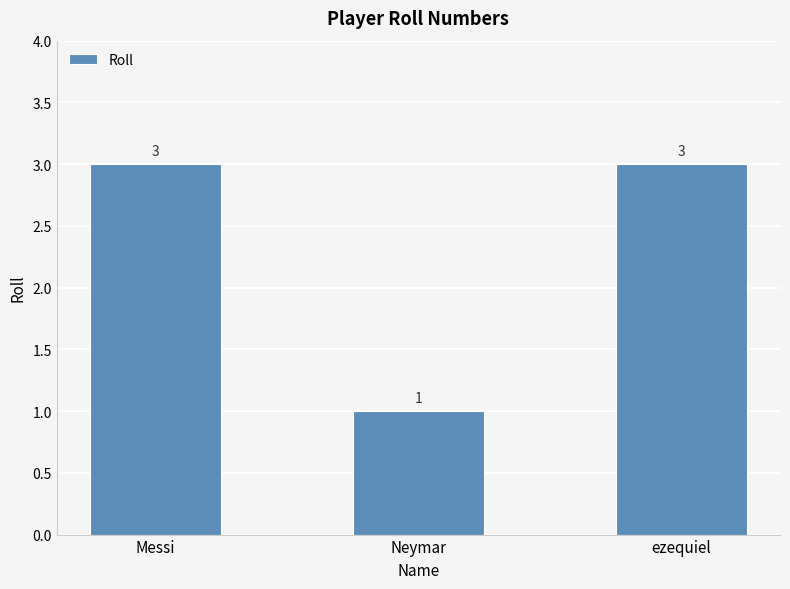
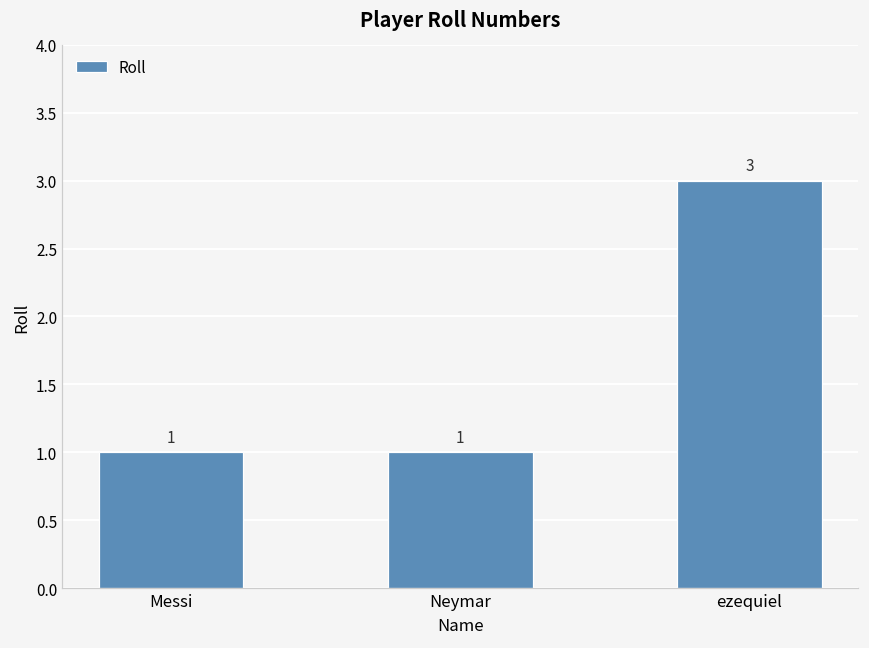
  {
-   "Messi": 3,
+   "Messi": 1,
    "Neymar": 1,
    "ezequiel": 3
  }
